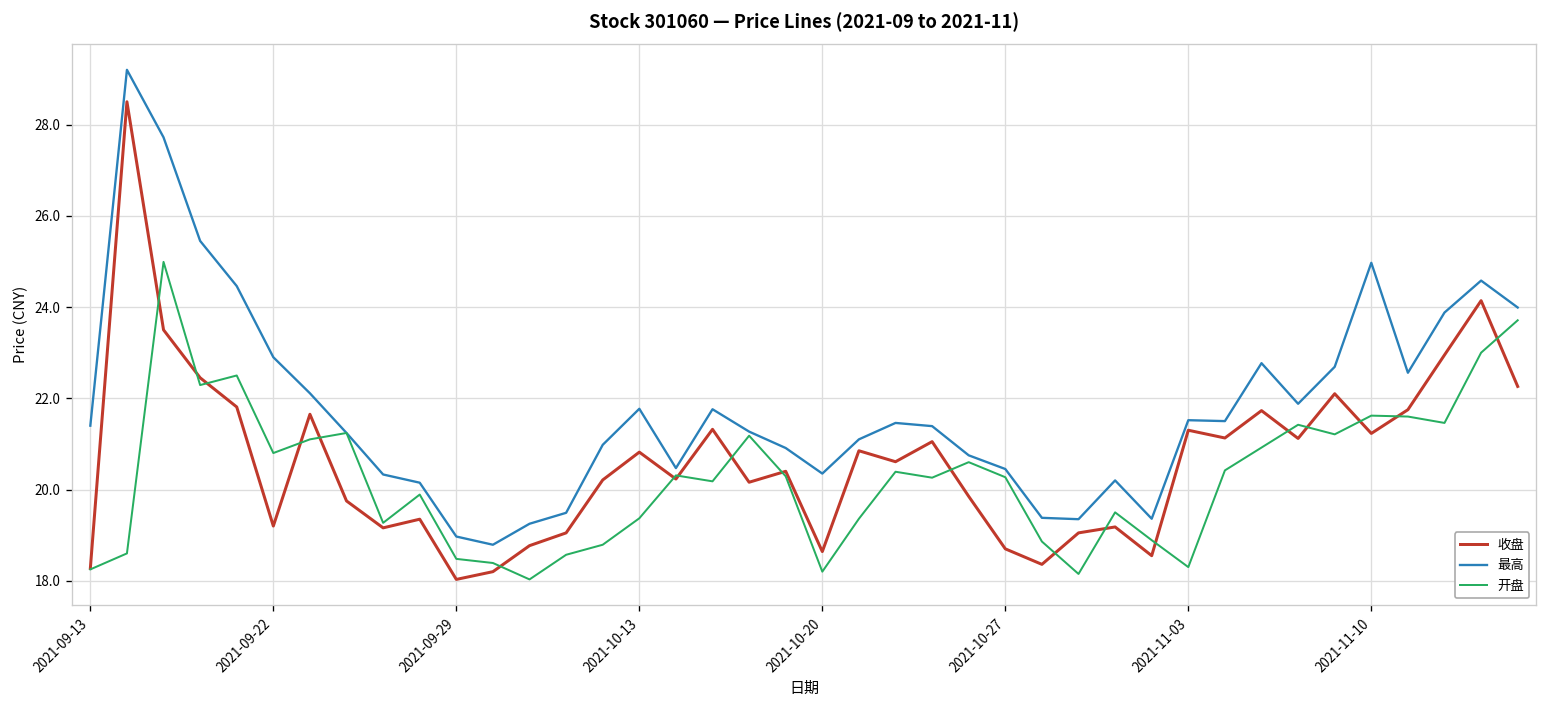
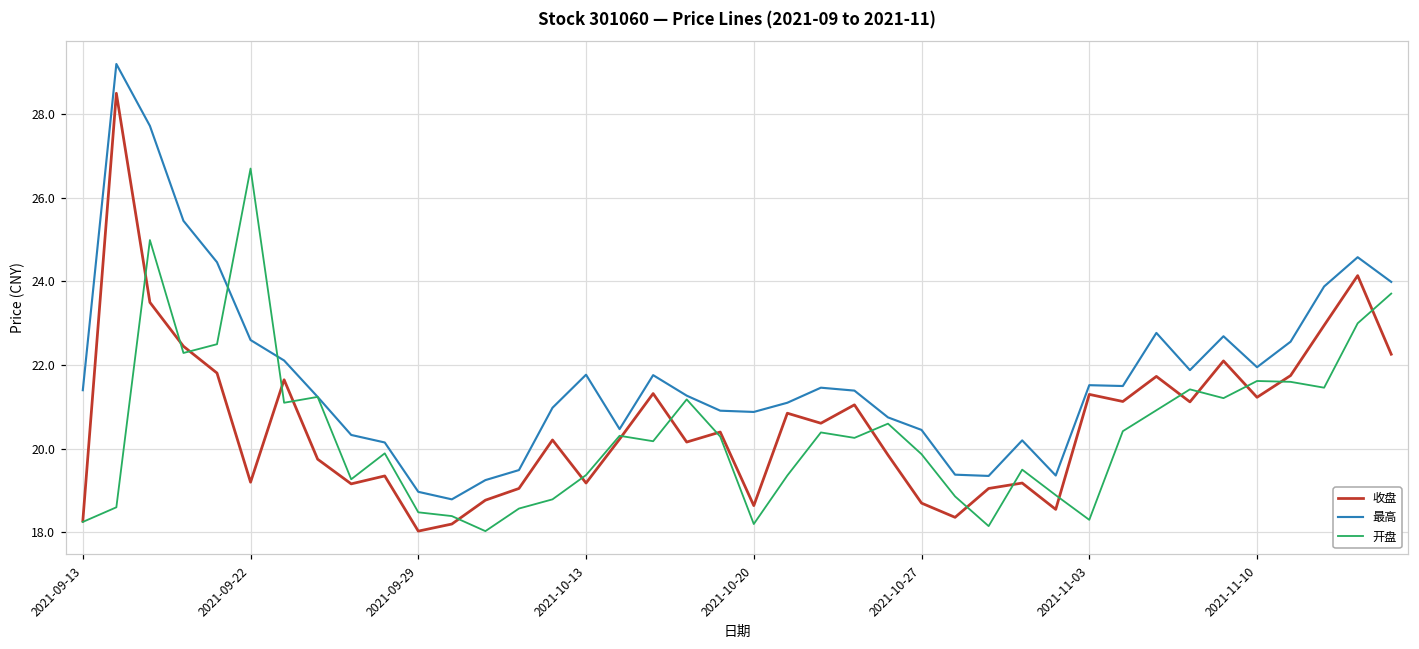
  {
    "收盘": {
      "2021-09-22": 19.2,
      "2021-09-29": 18.0,
-     "2021-10-13": 20.8,
+     "2021-10-13": 19.2,
      "2021-10-20": 18.6,
      "2021-10-27": 18.7,
      "2021-11-03": 21.3,
      "2021-11-10": 21.2
    },
    "最高": {
      "2021-09-13": 21.4,
-     "2021-09-22": 22.9,
+     "2021-09-22": 22.6,
      "2021-09-29": 19.0,
      "2021-10-13": 21.8,
-     "2021-10-20": 20.4,
+     "2021-10-20": 20.9,
      "2021-10-27": 20.5,
      "2021-11-03": 21.5,
-     "2021-11-10": 25.0
+     "2021-11-10": 22.0
    },
    "开盘": {
-     "2021-09-22": 20.8,
+     "2021-09-22": 26.7,
      "2021-09-29": 18.5,
      "2021-10-13": 19.4,
      "2021-10-20": 18.2,
-     "2021-10-27": 20.3,
+     "2021-10-27": 19.9,
      "2021-11-03": 18.3,
      "2021-11-10": 21.6
    }
  }
